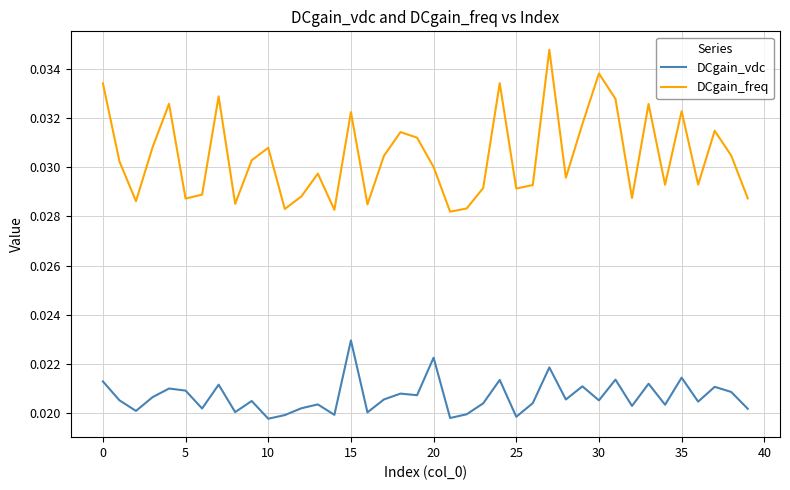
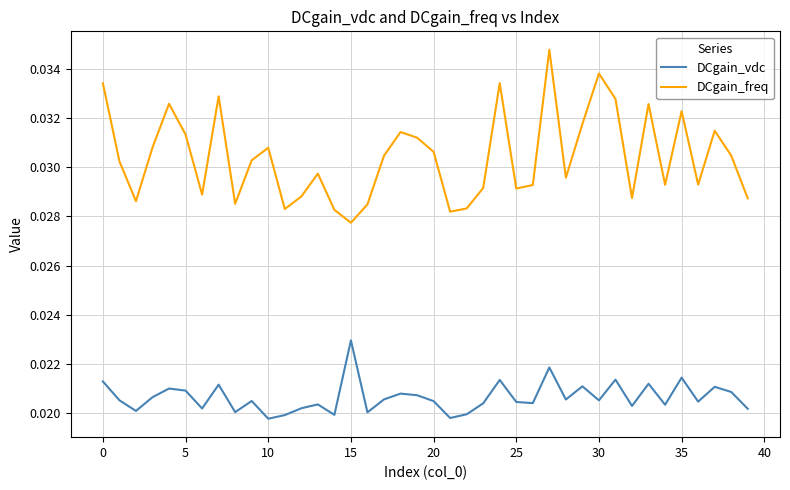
  {
    "DCgain_vdc": {
      "0": 0.0213,
      "5": 0.0209,
      "10": 0.0198,
      "15": 0.0230,
-     "20": 0.0223,
-     "25": 0.0198,
+     "20": 0.0205,
+     "25": 0.0205,
      "30": 0.0205,
      "35": 0.0214
    },
    "DCgain_freq": {
      "0": 0.0334,
-     "5": 0.0287,
+     "5": 0.0313,
      "10": 0.0308,
-     "15": 0.0322,
-     "20": 0.0300,
+     "15": 0.0277,
+     "20": 0.0306,
      "25": 0.0291,
      "30": 0.0338,
      "35": 0.0323
    }
  }
